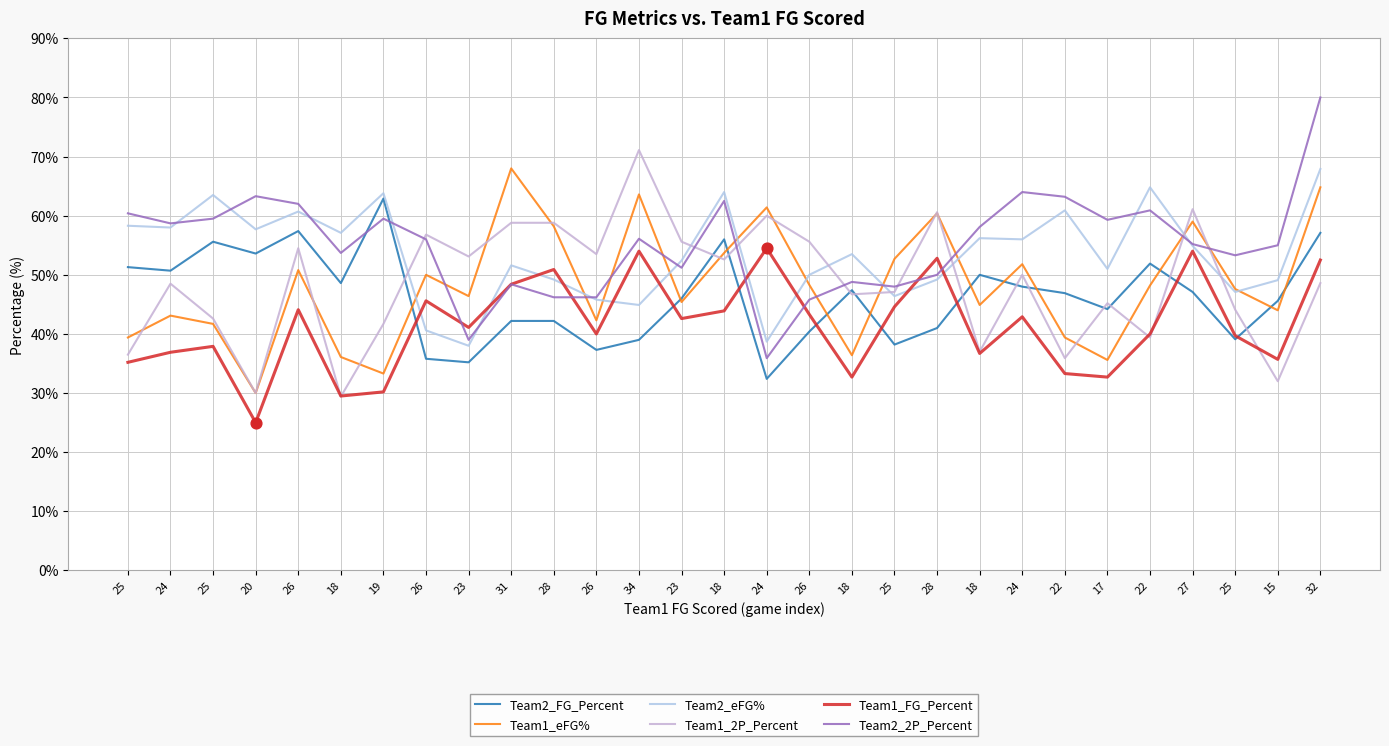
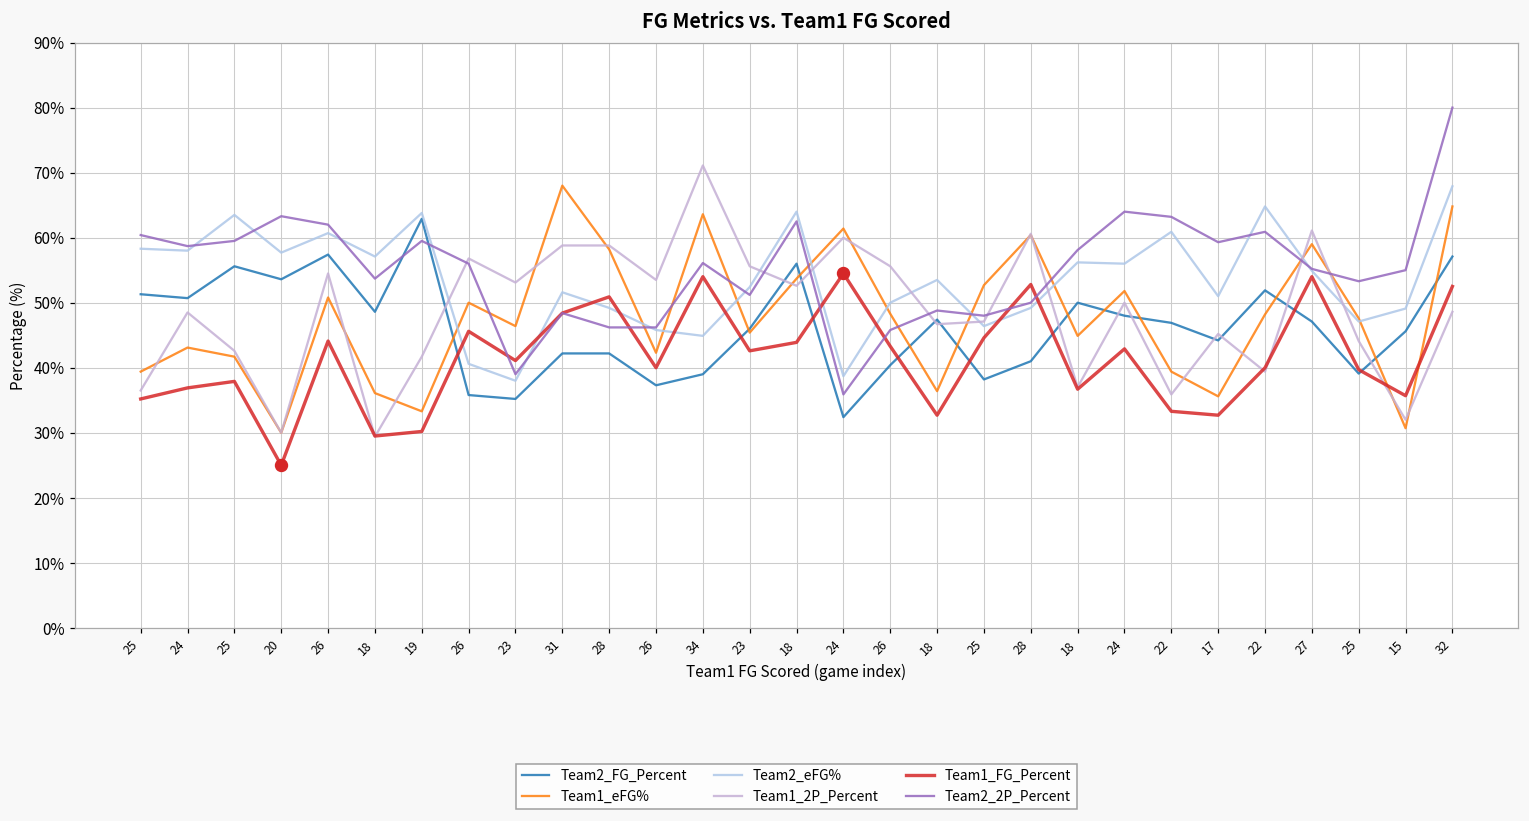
  {
    "Team2_FG_Percent": {
      "20": "54%",
      "19": "63%",
      "31": "42%",
      "34": "39%",
      "17": "44%",
      "27": "47%",
      "15": "46%",
      "32": "57%"
    },
    "Team1_eFG%": {
      "19": "33%",
      "31": "68%",
      "34": "64%",
      "17": "36%",
      "27": "59%",
-     "15": "44%",
+     "15": "31%",
      "32": "65%"
    },
    "Team2_2P_Percent": {
      "20": "63%",
      "19": "60%",
      "34": "56%",
      "17": "59%",
      "15": "55%",
      "32": "80%"
    }
  }
